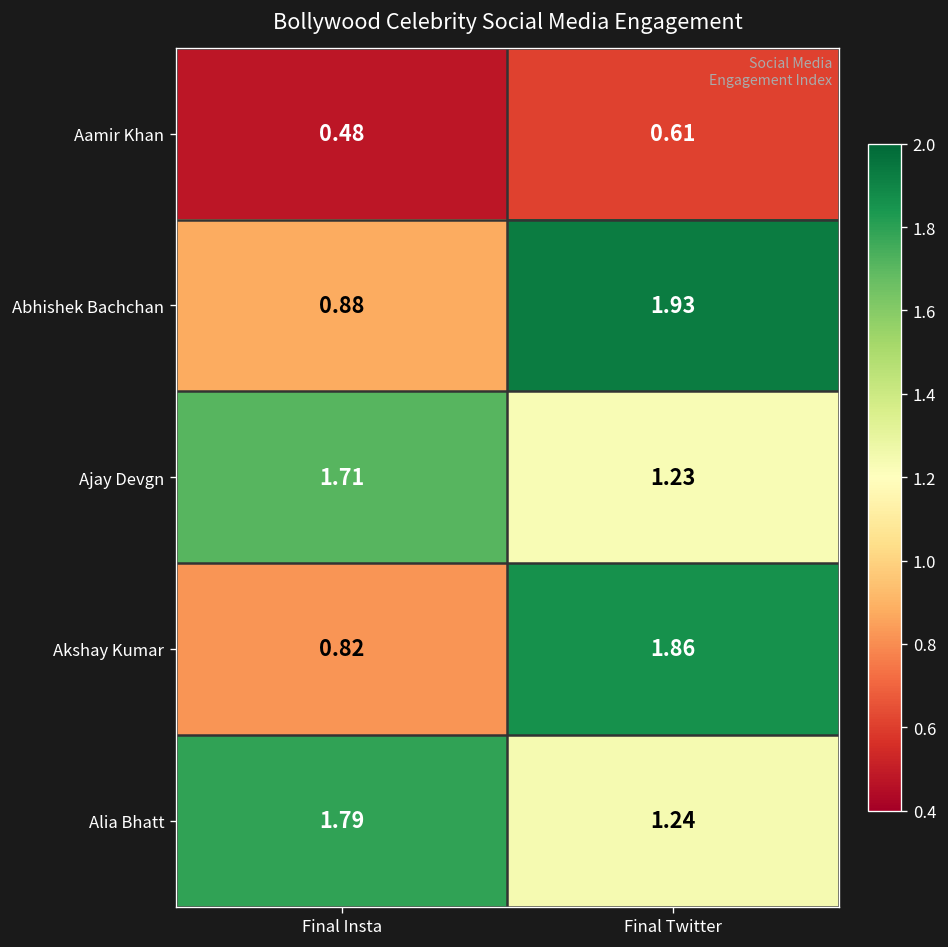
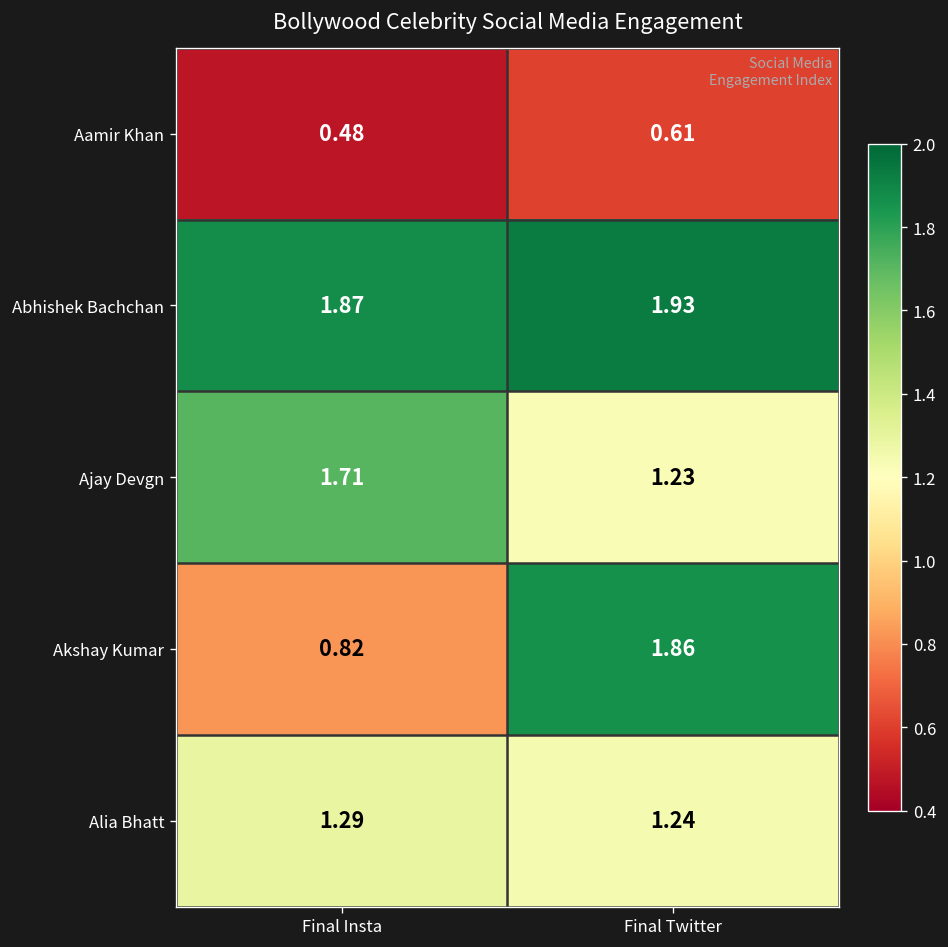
  {
    "Aamir Khan": {
      "Final Insta": 0.48
    },
    "Abhishek Bachchan": {
-     "Final Insta": 0.88,
+     "Final Insta": 1.87,
      "Final Twitter": 1.93
    },
    "Ajay Devgn": {
      "Final Insta": 1.71,
      "Final Twitter": 1.23
    },
    "Akshay Kumar": {
      "Final Insta": 0.82,
      "Final Twitter": 1.86
    },
    "Alia Bhatt": {
-     "Final Insta": 1.79,
+     "Final Insta": 1.29,
      "Final Twitter": 1.24
    }
  }
